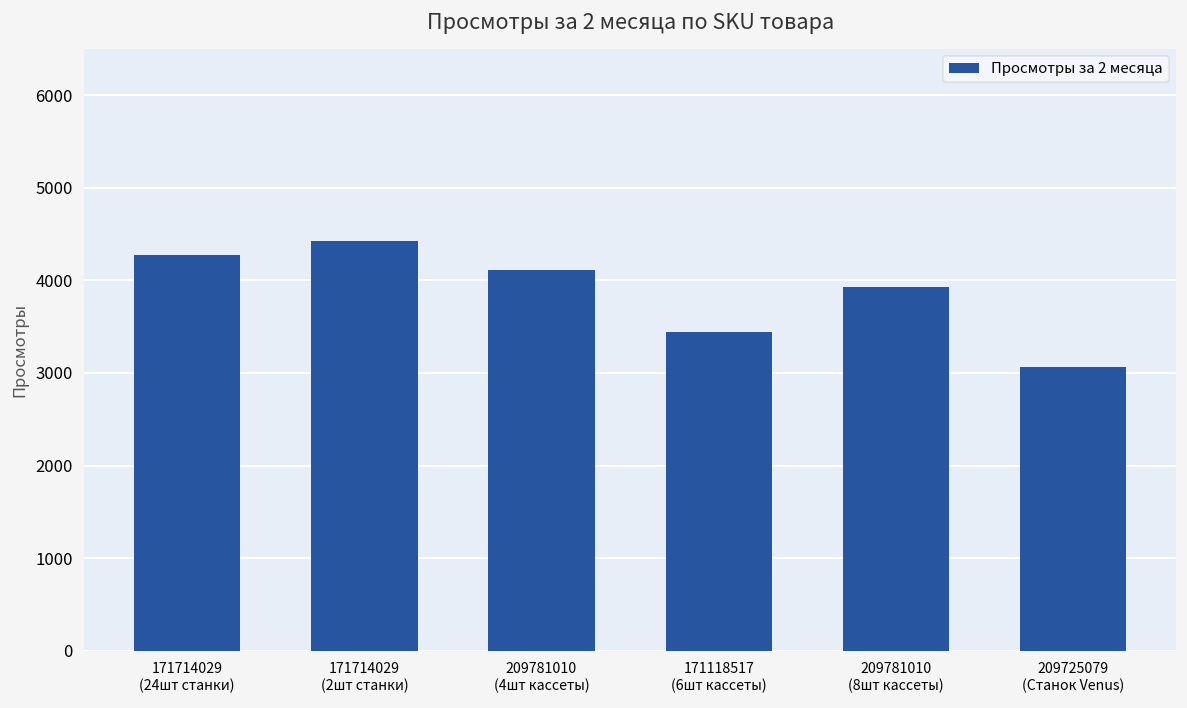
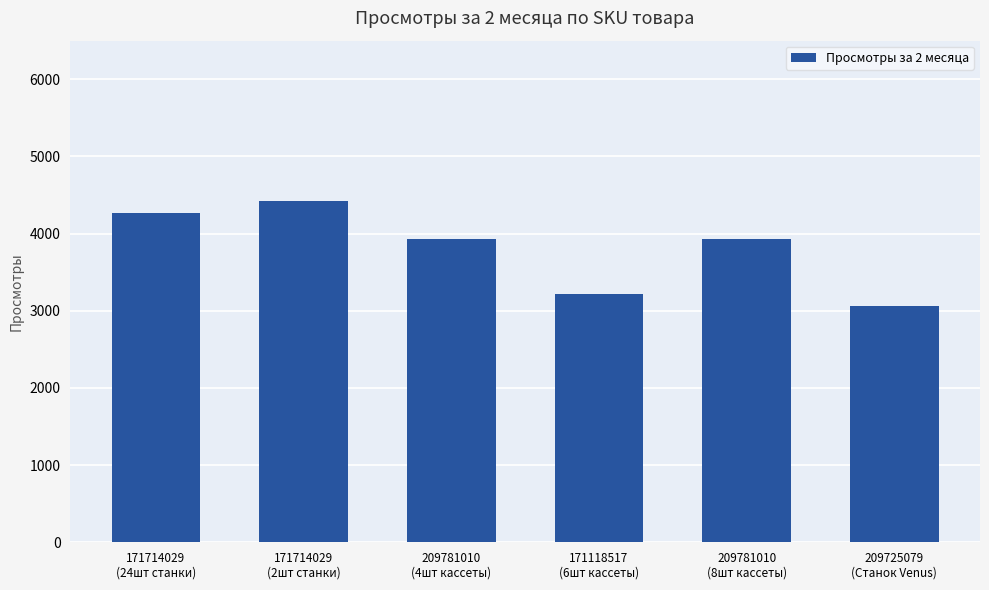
  {
    "171714029 (24шт станки)": 4300,
    "171714029 (2шт станки)": 4400,
-   "209781010 (4шт кассеты)": 4100,
-   "171118517 (6шт кассеты)": 3400,
+   "209781010 (4шт кассеты)": 3900,
+   "171118517 (6шт кассеты)": 3200,
    "209781010 (8шт кассеты)": 3900,
    "209725079 (Станок Venus)": 3100
  }
